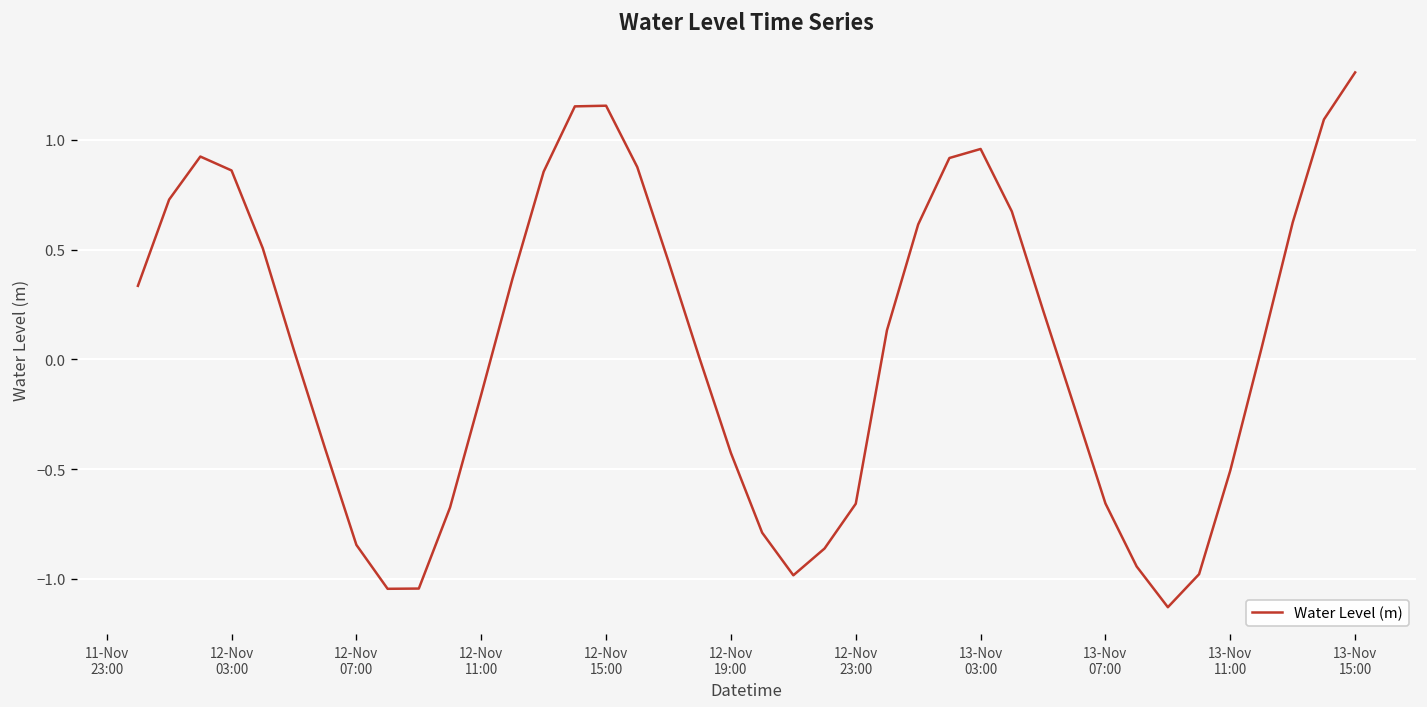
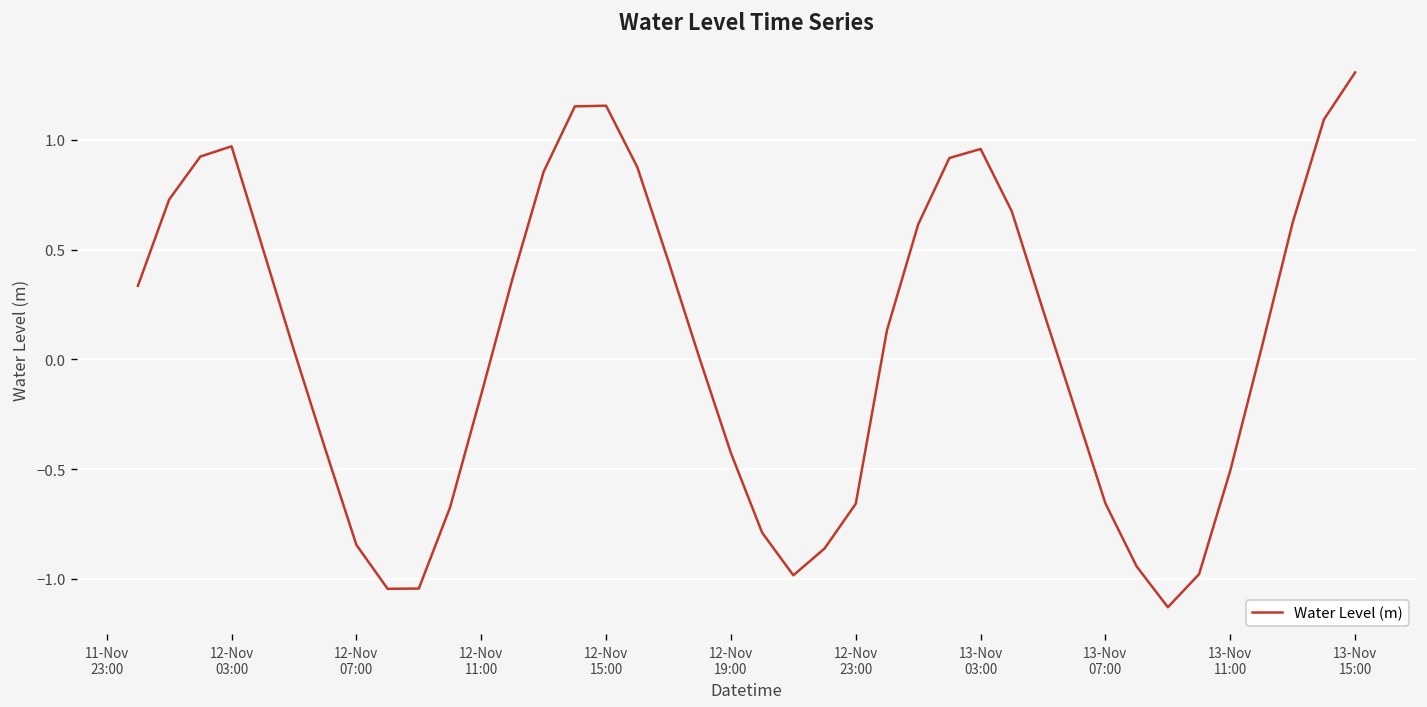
  {
-   "12-Nov 03:00": 0.86,
+   "12-Nov 03:00": 0.97,
    "12-Nov 07:00": -0.84,
    "12-Nov 11:00": -0.16,
    "12-Nov 15:00": 1.16,
    "12-Nov 19:00": -0.43,
    "12-Nov 23:00": -0.66,
    "13-Nov 03:00": 0.96,
    "13-Nov 07:00": -0.66,
    "13-Nov 11:00": -0.51,
    "13-Nov 15:00": 1.31
  }
